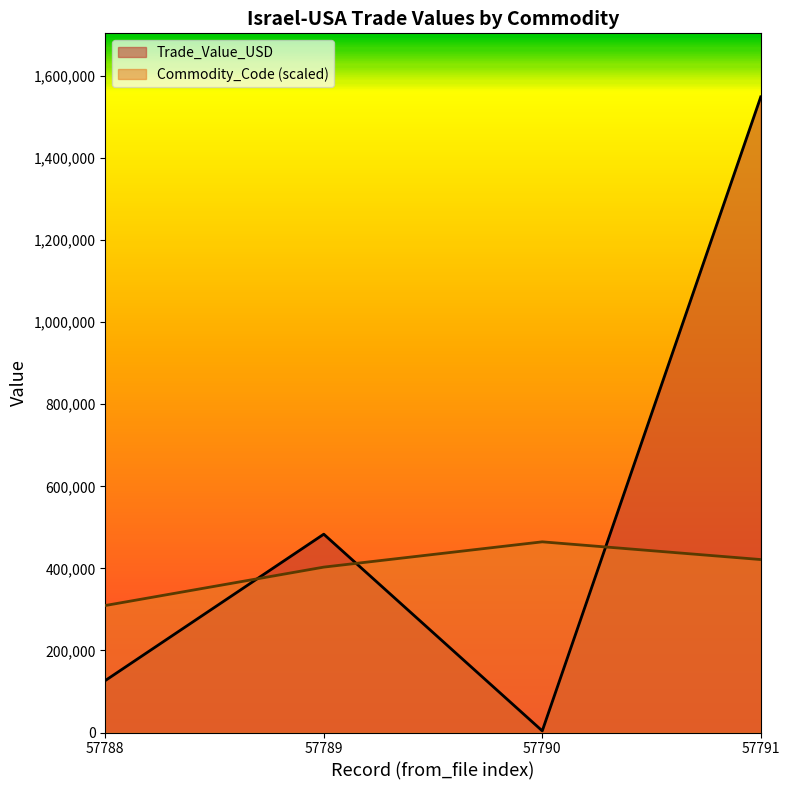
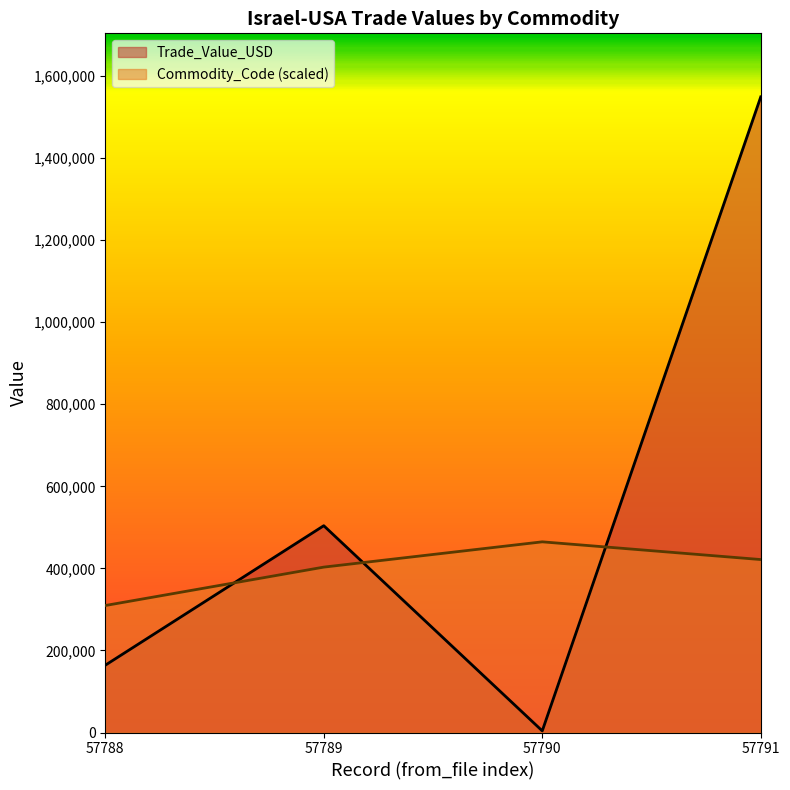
  {
    "Trade_Value_USD": {
-     "57788": "130,000",
-     "57789": "480,000",
+     "57788": "160,000",
+     "57789": "500,000",
      "57790": "0",
      "57791": "1,550,000"
    },
    "Commodity_Code (scaled)": {
      "57788": "310,000",
      "57789": "400,000",
      "57790": "460,000",
      "57791": "420,000"
    }
  }
